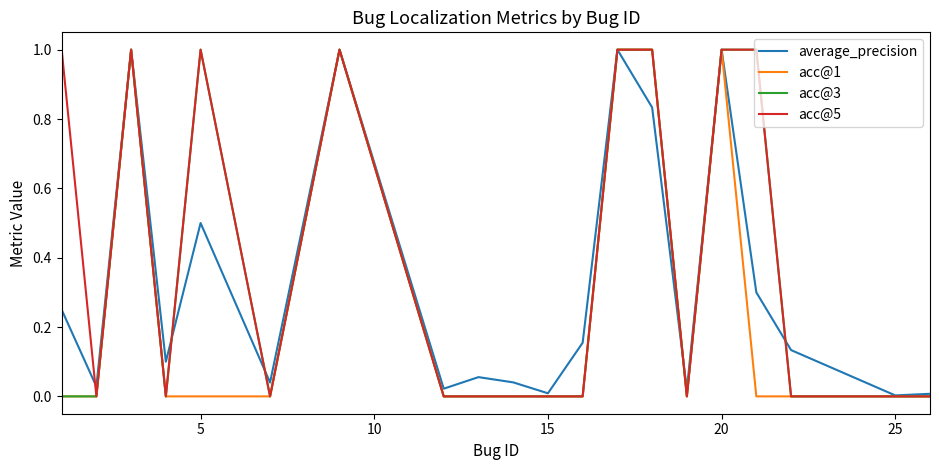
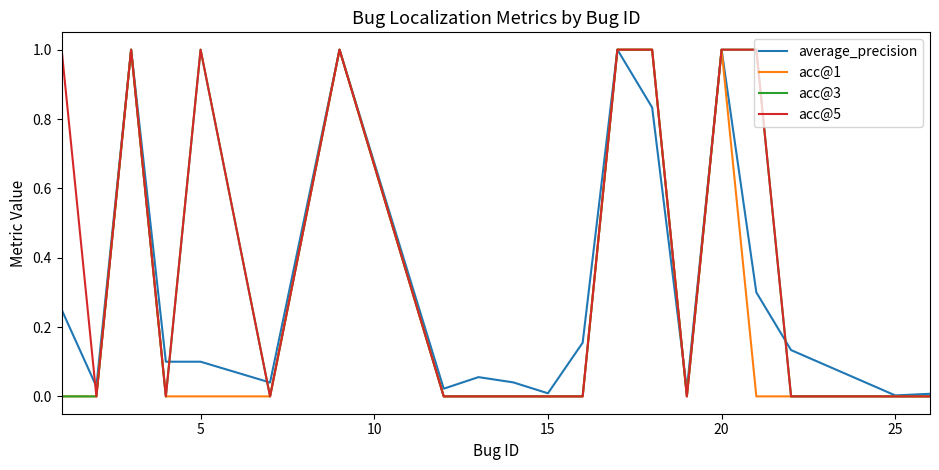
  {
    "average_precision": {
-     "5": 0.5,
+     "5": 0.1,
      "15": 0.01
    },
    "acc@1": {
      "5": 0.0
    }
  }
